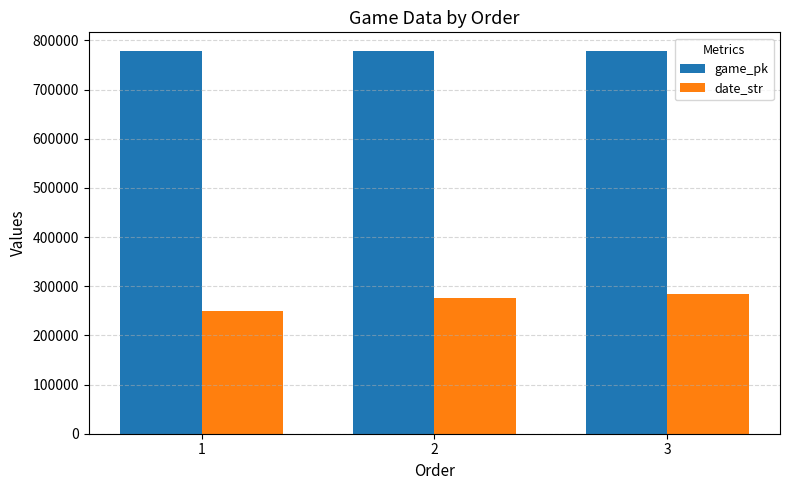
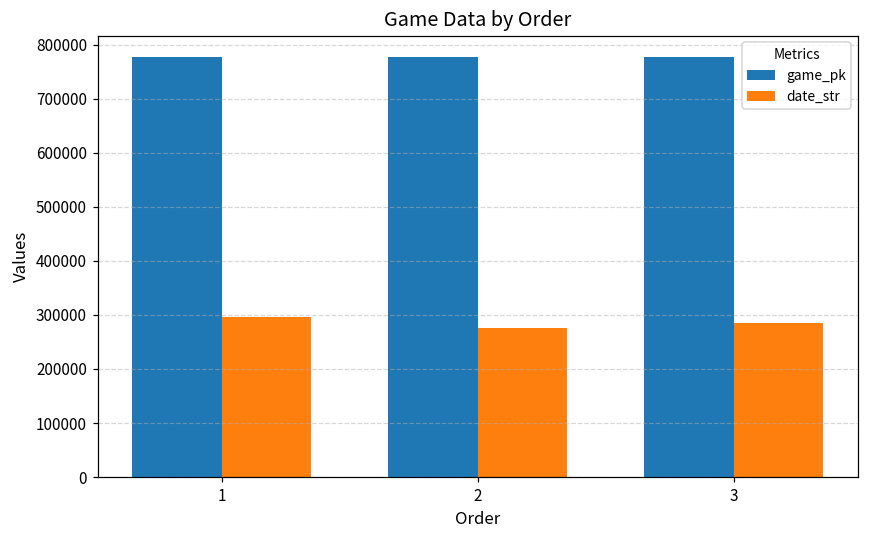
  {
    "game_pk": {
      "1": 780000,
      "2": 780000,
      "3": 780000
    },
    "date_str": {
-     "1": 250000,
+     "1": 300000,
      "2": 280000,
      "3": 290000
    }
  }
